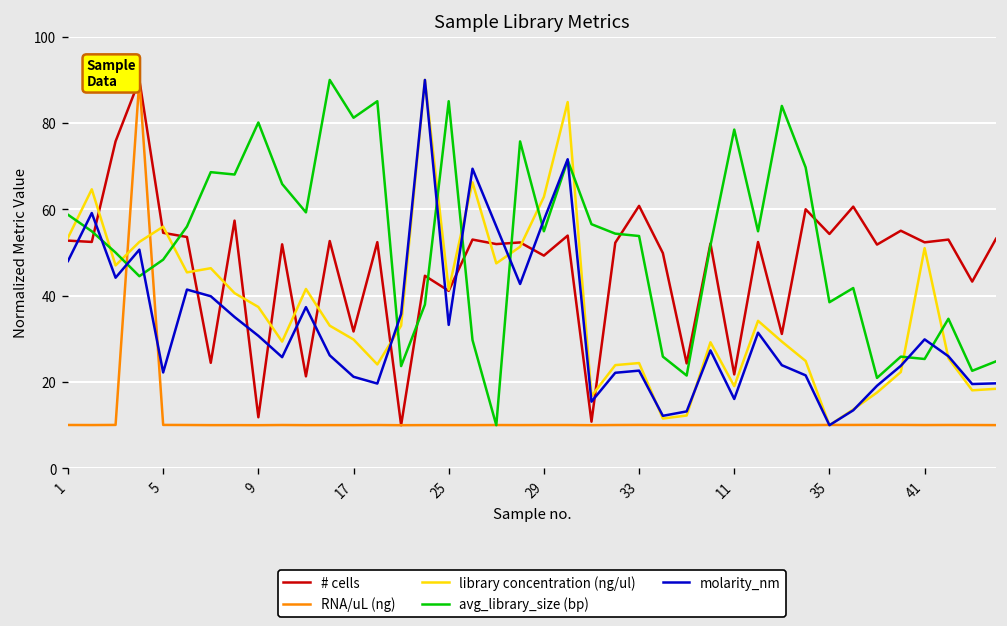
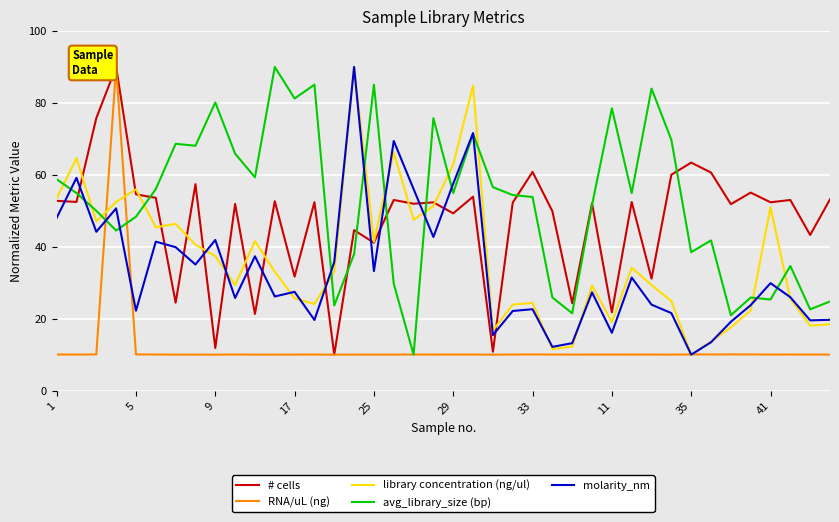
  {
    "# cells": {
      "5": 55,
      "9": 12,
      "17": 32,
      "29": 49,
      "33": 61,
      "11": 22,
-     "35": 54,
+     "35": 63,
      "41": 52
    },
    "RNA/uL (ng)": {
      "1": 10,
      "5": 10,
      "9": 10,
      "17": 10,
      "25": 10,
      "29": 10,
      "33": 10,
      "11": 10,
      "41": 10
    },
    "library concentration (ng/ul)": {
      "5": 56,
      "9": 37,
-     "17": 30,
+     "17": 26,
      "29": 63,
      "33": 24,
      "11": 19,
      "41": 51
    },
    "avg_library_size (bp)": {
      "1": 59,
      "5": 48,
      "9": 80,
      "17": 81,
      "25": 85,
      "29": 55,
      "33": 54,
      "11": 78,
      "35": 38,
      "41": 25
    },
    "molarity_nm": {
      "1": 48,
      "5": 22,
-     "9": 31,
-     "17": 21,
+     "9": 42,
+     "17": 27,
      "25": 33,
      "29": 58,
      "33": 23,
      "11": 16,
      "41": 30
    }
  }
